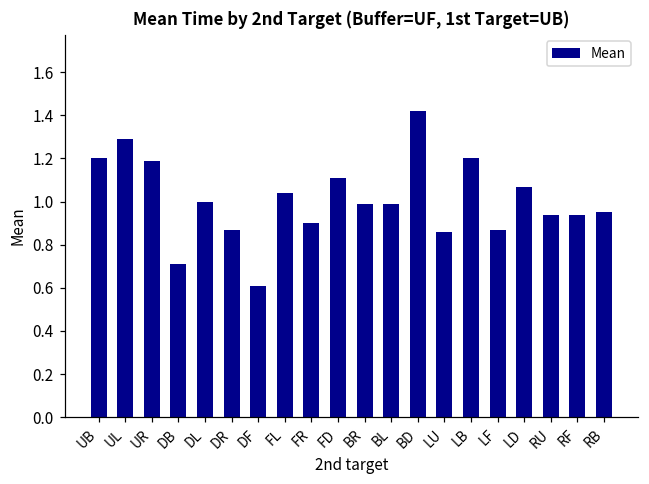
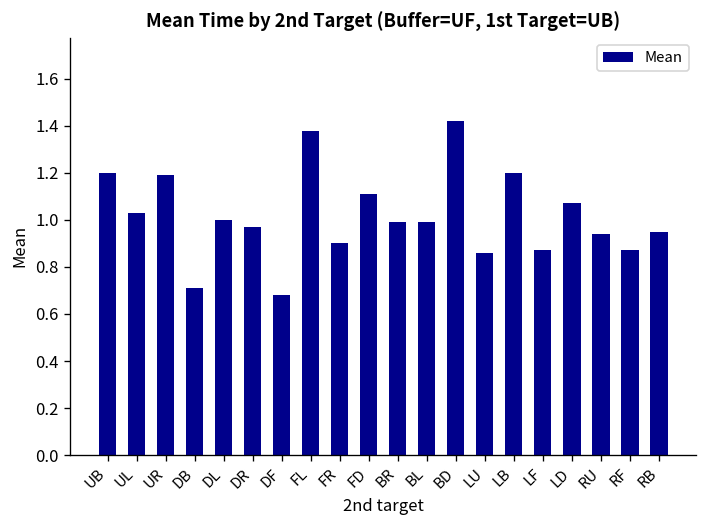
  {
    "UB": 1.20,
-   "UL": 1.29,
+   "UL": 1.03,
    "UR": 1.19,
    "DB": 0.71,
    "DL": 1.00,
-   "DR": 0.87,
-   "DF": 0.61,
-   "FL": 1.04,
+   "DR": 0.97,
+   "DF": 0.68,
+   "FL": 1.38,
    "FR": 0.90,
    "FD": 1.11,
    "BR": 0.99,
    "BL": 0.99,
    "BD": 1.42,
    "LU": 0.86,
    "LB": 1.20,
    "LF": 0.87,
    "LD": 1.07,
    "RU": 0.94,
-   "RF": 0.94,
+   "RF": 0.87,
    "RB": 0.95
  }
